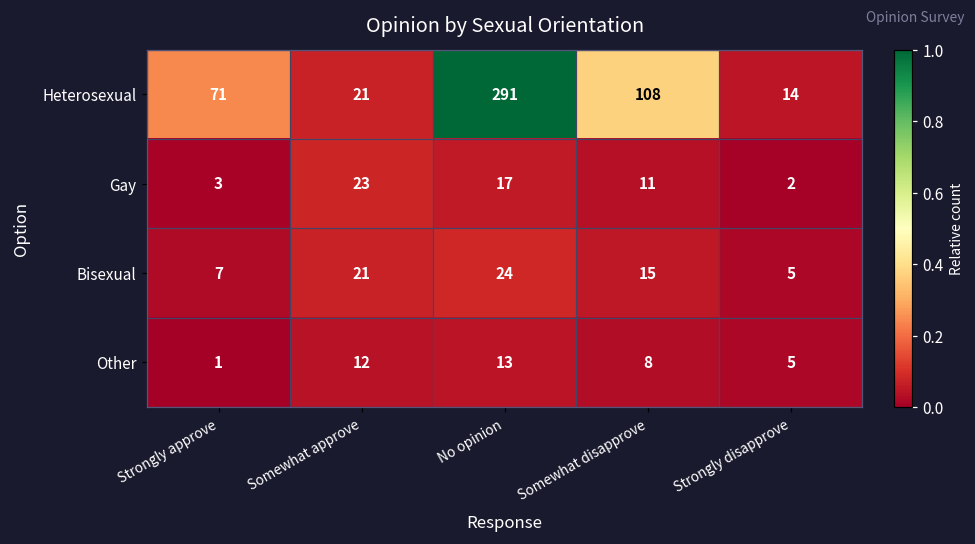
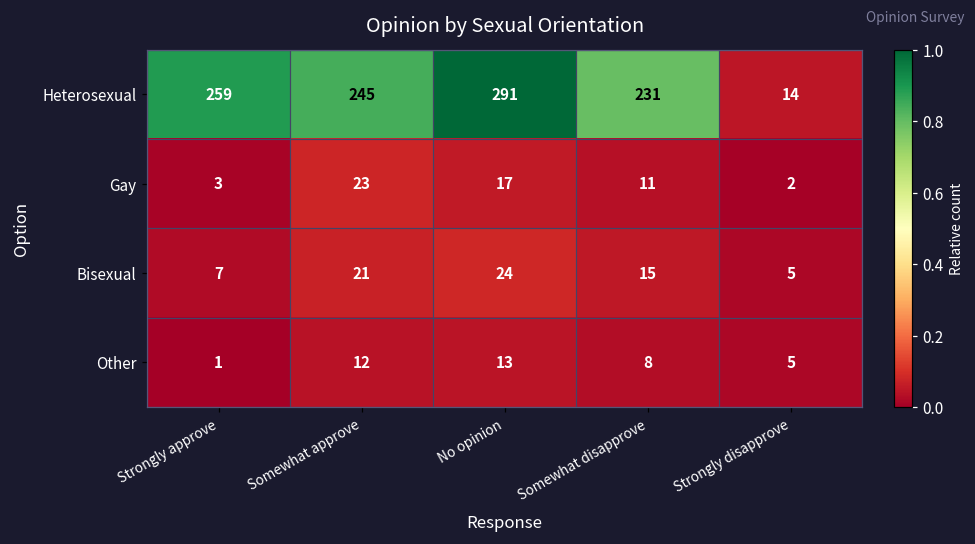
  {
    "Heterosexual": {
-     "Strongly approve": 71,
-     "Somewhat approve": 21,
+     "Strongly approve": 259,
+     "Somewhat approve": 245,
      "No opinion": 291,
-     "Somewhat disapprove": 108,
+     "Somewhat disapprove": 231,
      "Strongly disapprove": 14
    },
    "Gay": {
      "Strongly approve": 3,
      "Somewhat approve": 23,
      "No opinion": 17,
      "Somewhat disapprove": 11,
      "Strongly disapprove": 2
    },
    "Bisexual": {
      "Strongly approve": 7,
      "Somewhat approve": 21,
      "No opinion": 24,
      "Somewhat disapprove": 15,
      "Strongly disapprove": 5
    },
    "Other": {
      "Strongly approve": 1,
      "Somewhat approve": 12,
      "No opinion": 13,
      "Somewhat disapprove": 8,
      "Strongly disapprove": 5
    }
  }
